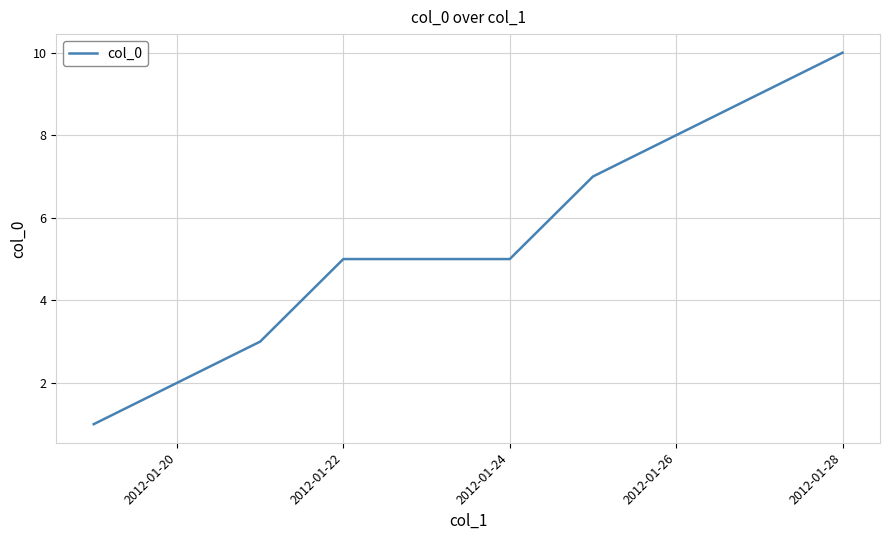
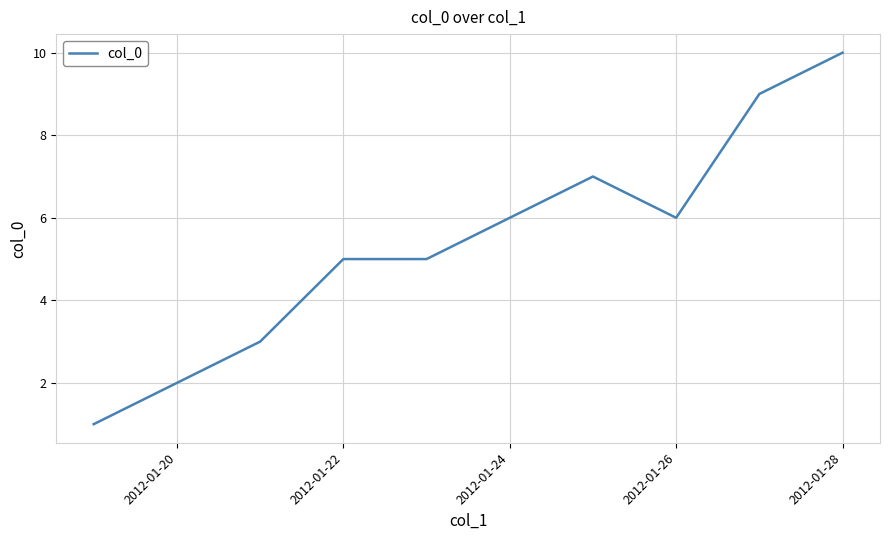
  {
    "2012-01-20": 2,
    "2012-01-22": 5,
-   "2012-01-24": 5,
-   "2012-01-26": 8,
+   "2012-01-24": 6,
+   "2012-01-26": 6,
    "2012-01-28": 10
  }
